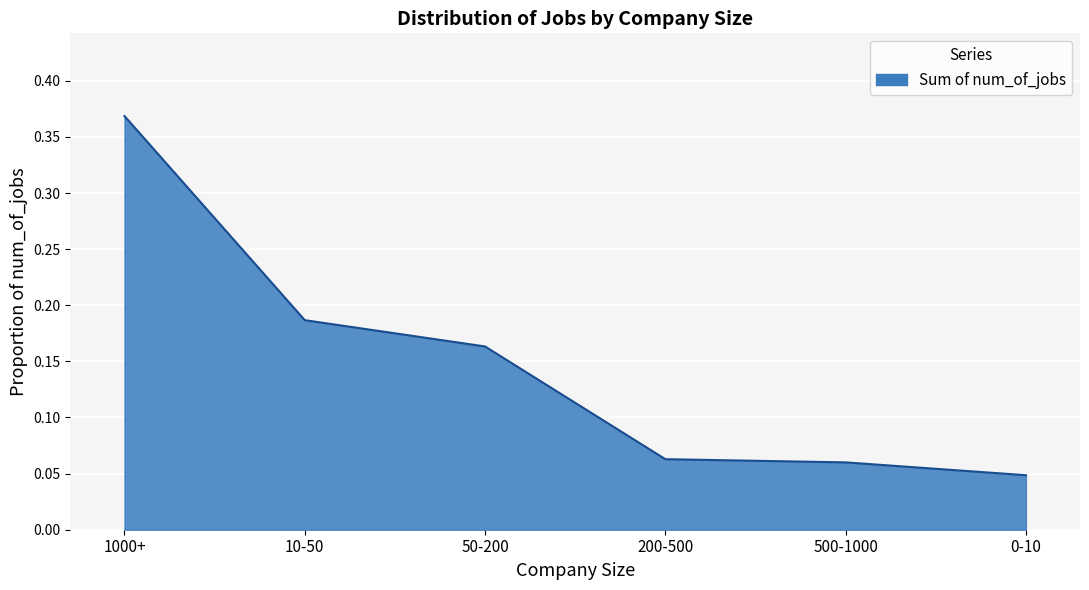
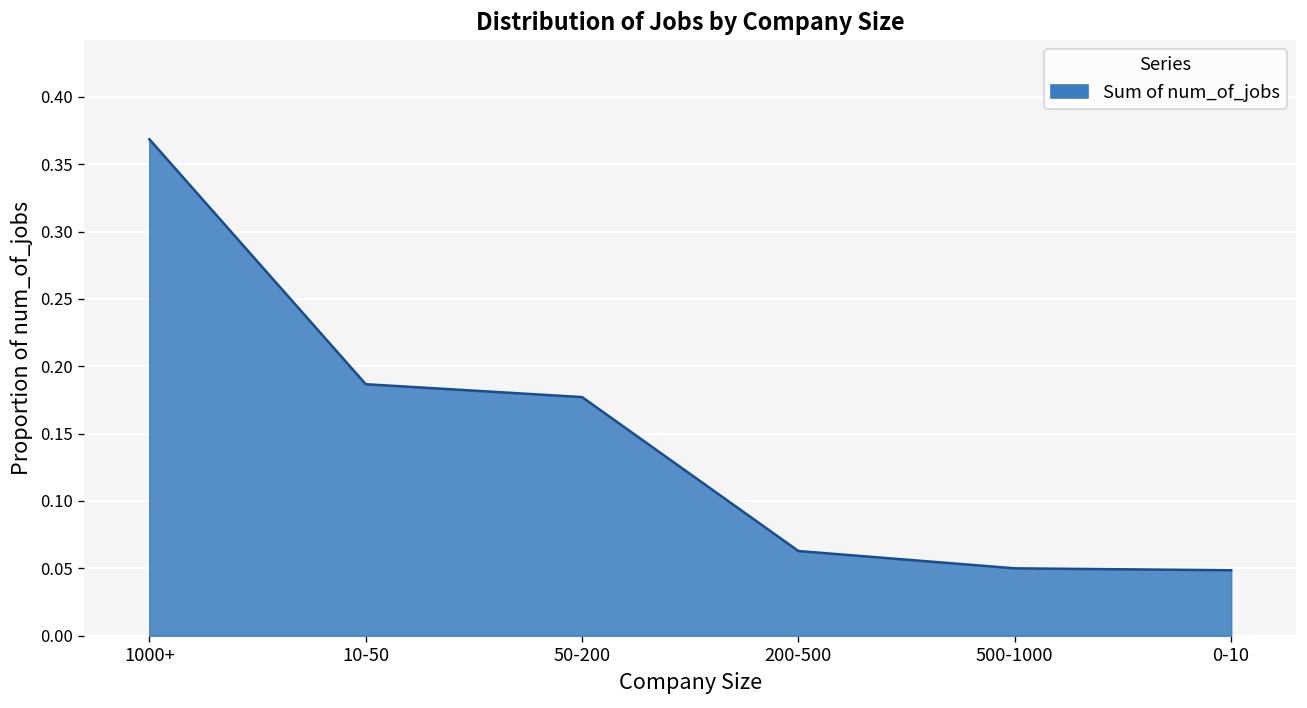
  {
    "1000+": 0.369,
    "10-50": 0.187,
-   "50-200": 0.163,
+   "50-200": 0.177,
    "200-500": 0.063,
-   "500-1000": 0.06,
+   "500-1000": 0.05,
    "0-10": 0.049
  }
